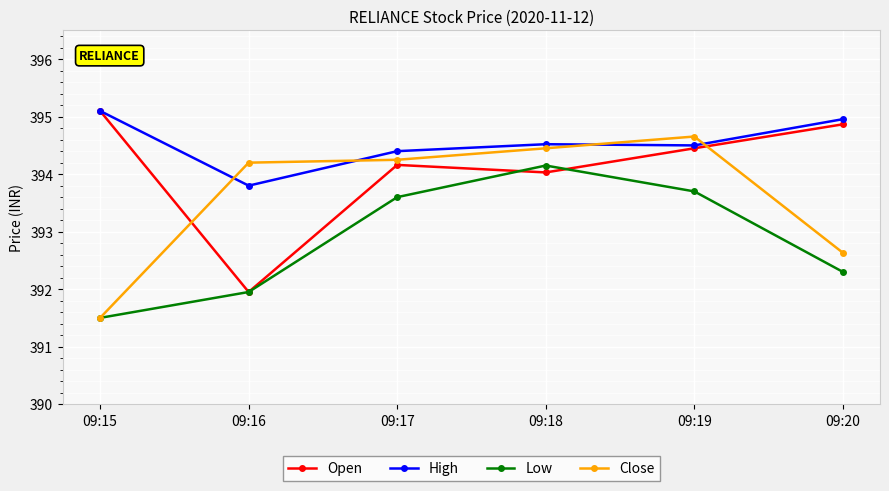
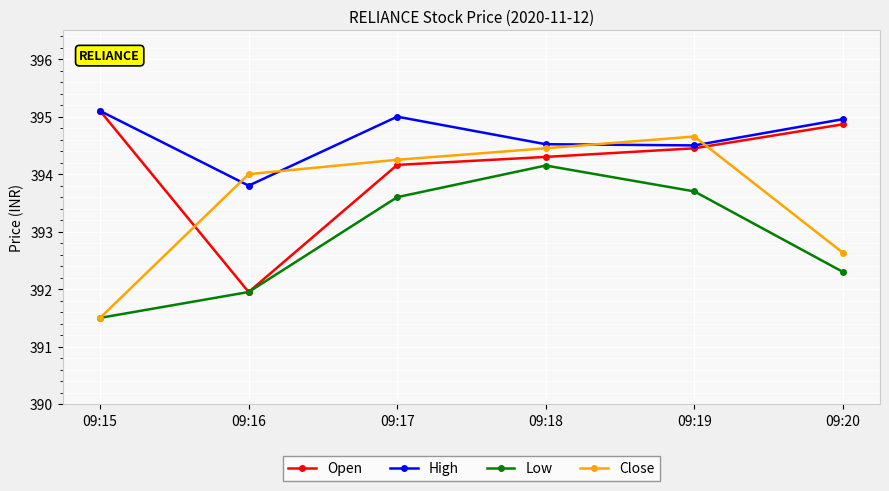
  {
    "Open": {
      "09:17": 394.2,
-     "09:18": 394.0,
+     "09:18": 394.3,
      "09:19": 394.5,
      "09:20": 394.9
    },
    "High": {
      "09:16": 393.8,
-     "09:17": 394.4,
+     "09:17": 395.0,
      "09:18": 394.5,
      "09:19": 394.5,
      "09:20": 395.0
    },
    "Low": {
      "09:17": 393.6,
      "09:18": 394.1,
      "09:19": 393.7,
      "09:20": 392.3
    },
    "Close": {
-     "09:16": 394.2,
+     "09:16": 394.0,
      "09:17": 394.3,
      "09:18": 394.5,
      "09:19": 394.7,
      "09:20": 392.6
    }
  }
